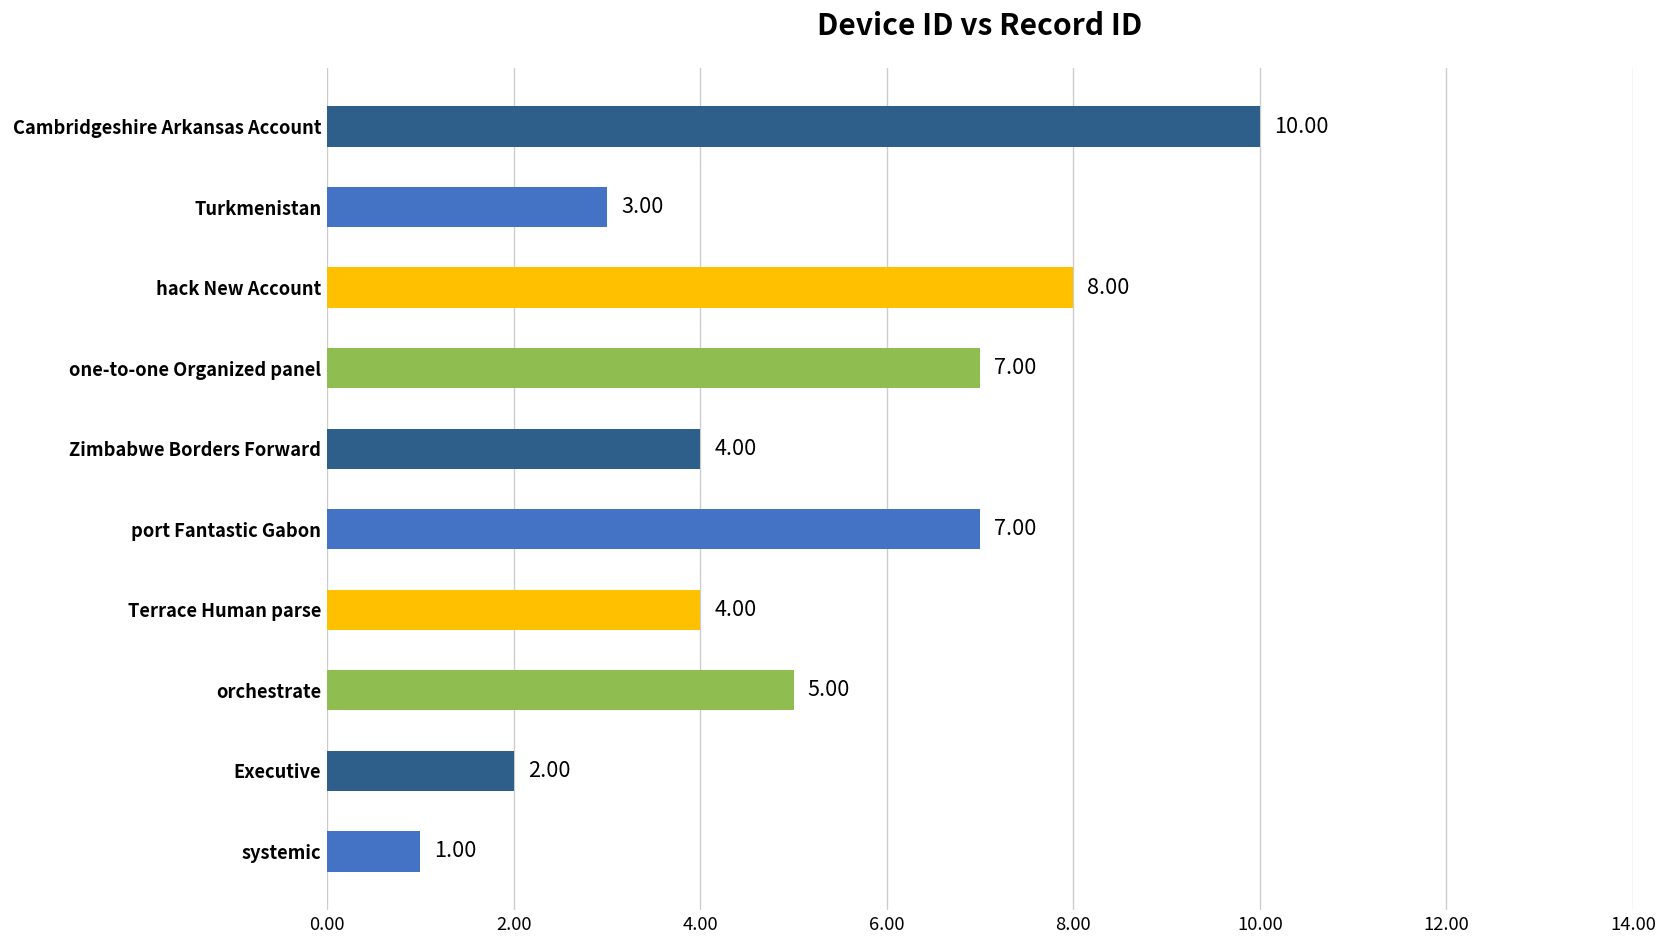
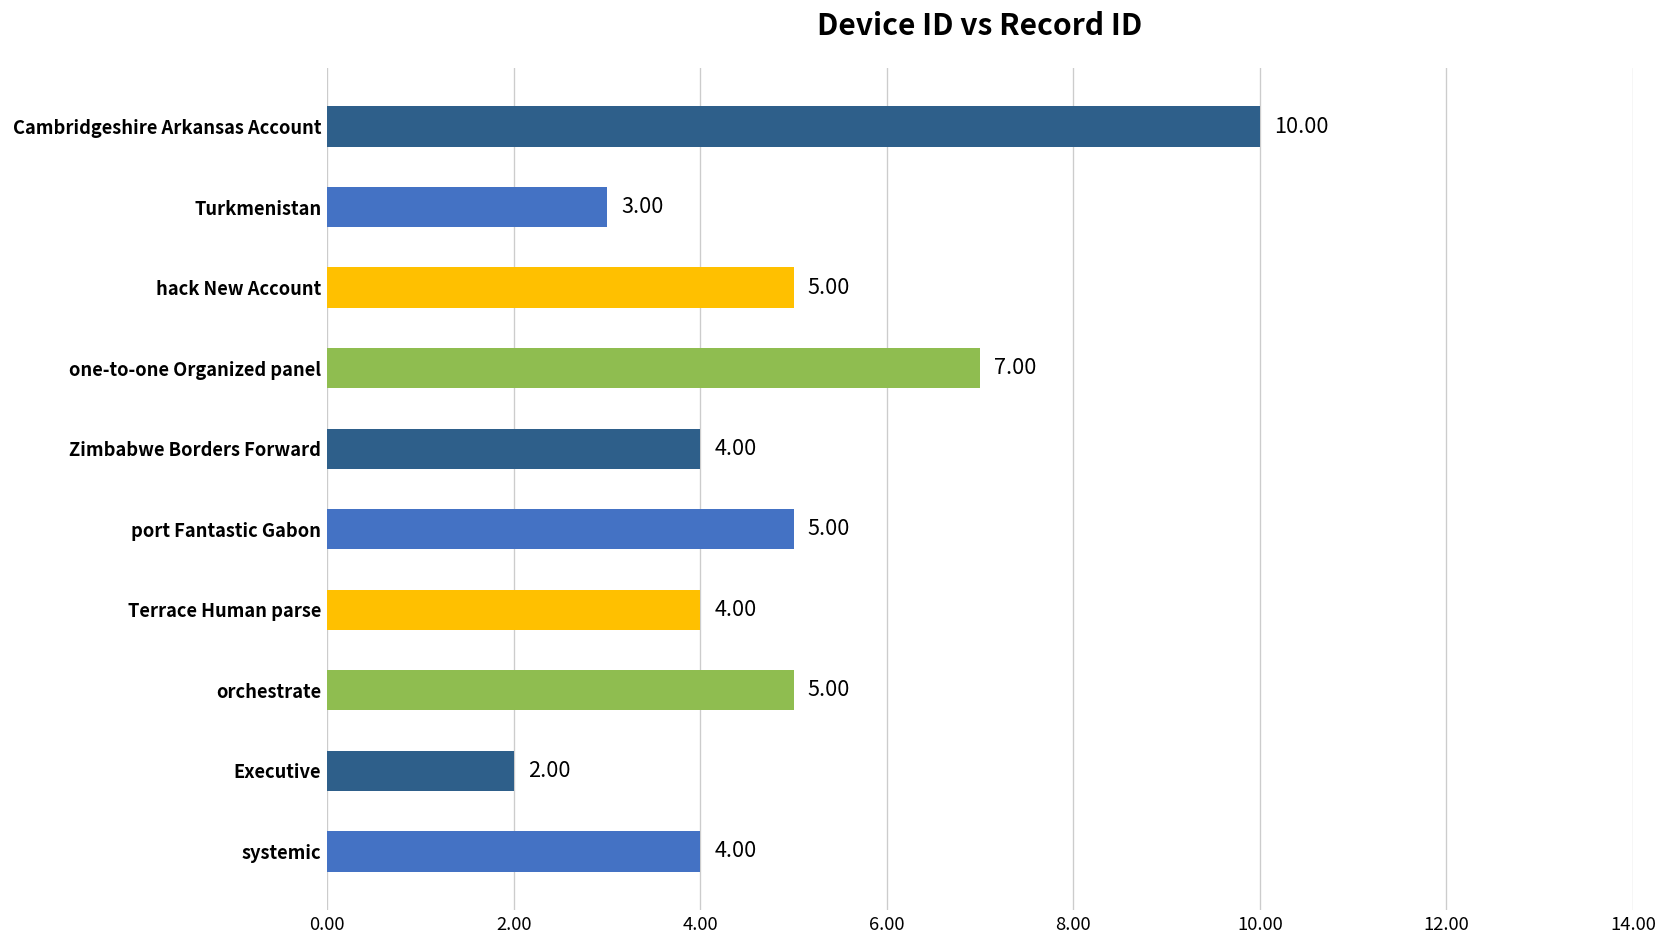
  {
    "Cambridgeshire Arkansas Account": 10.00,
    "Turkmenistan": 3.00,
-   "hack New Account": 8.00,
+   "hack New Account": 5.00,
    "one-to-one Organized panel": 7.00,
    "Zimbabwe Borders Forward": 4.00,
-   "port Fantastic Gabon": 7.00,
+   "port Fantastic Gabon": 5.00,
    "Terrace Human parse": 4.00,
    "orchestrate": 5.00,
    "Executive": 2.00,
-   "systemic": 1.00
+   "systemic": 4.00
  }
